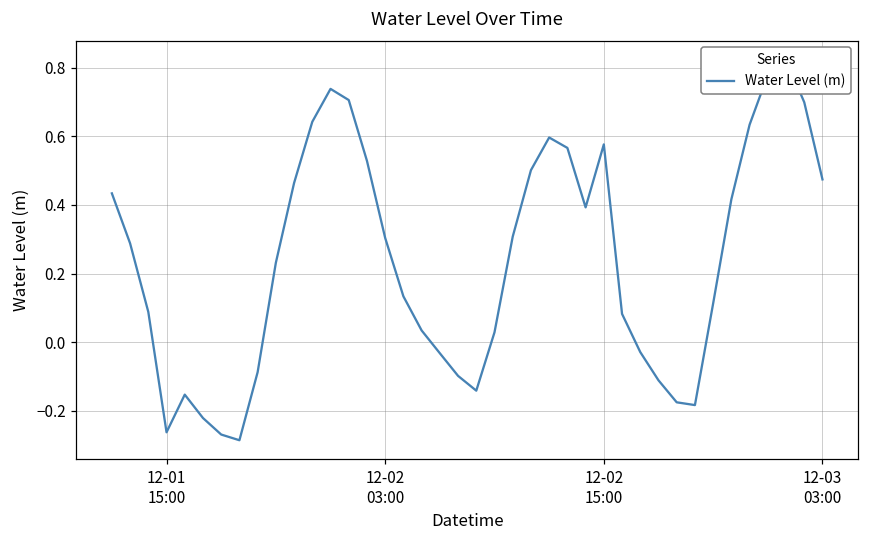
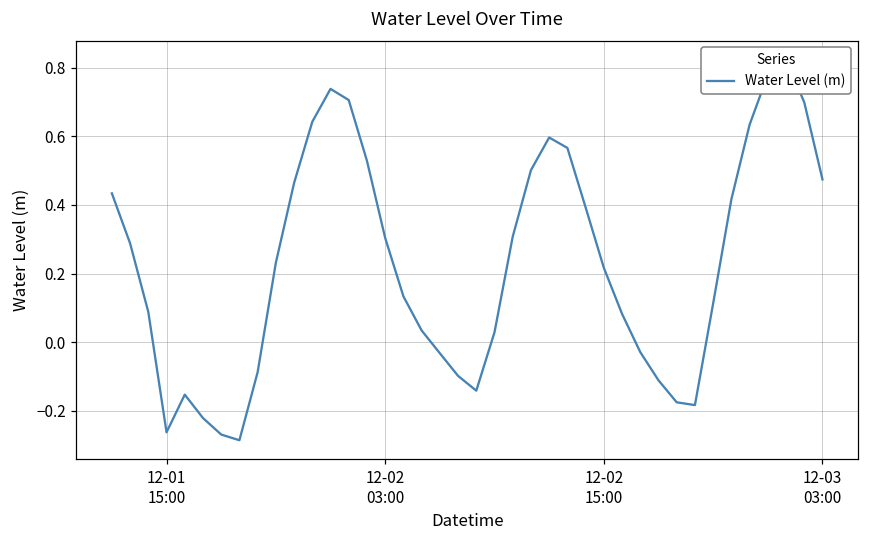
  {
    "12-01 15:00": -0.26,
    "12-02 03:00": 0.30,
-   "12-02 15:00": 0.58,
+   "12-02 15:00": 0.22,
    "12-03 03:00": 0.47
  }
